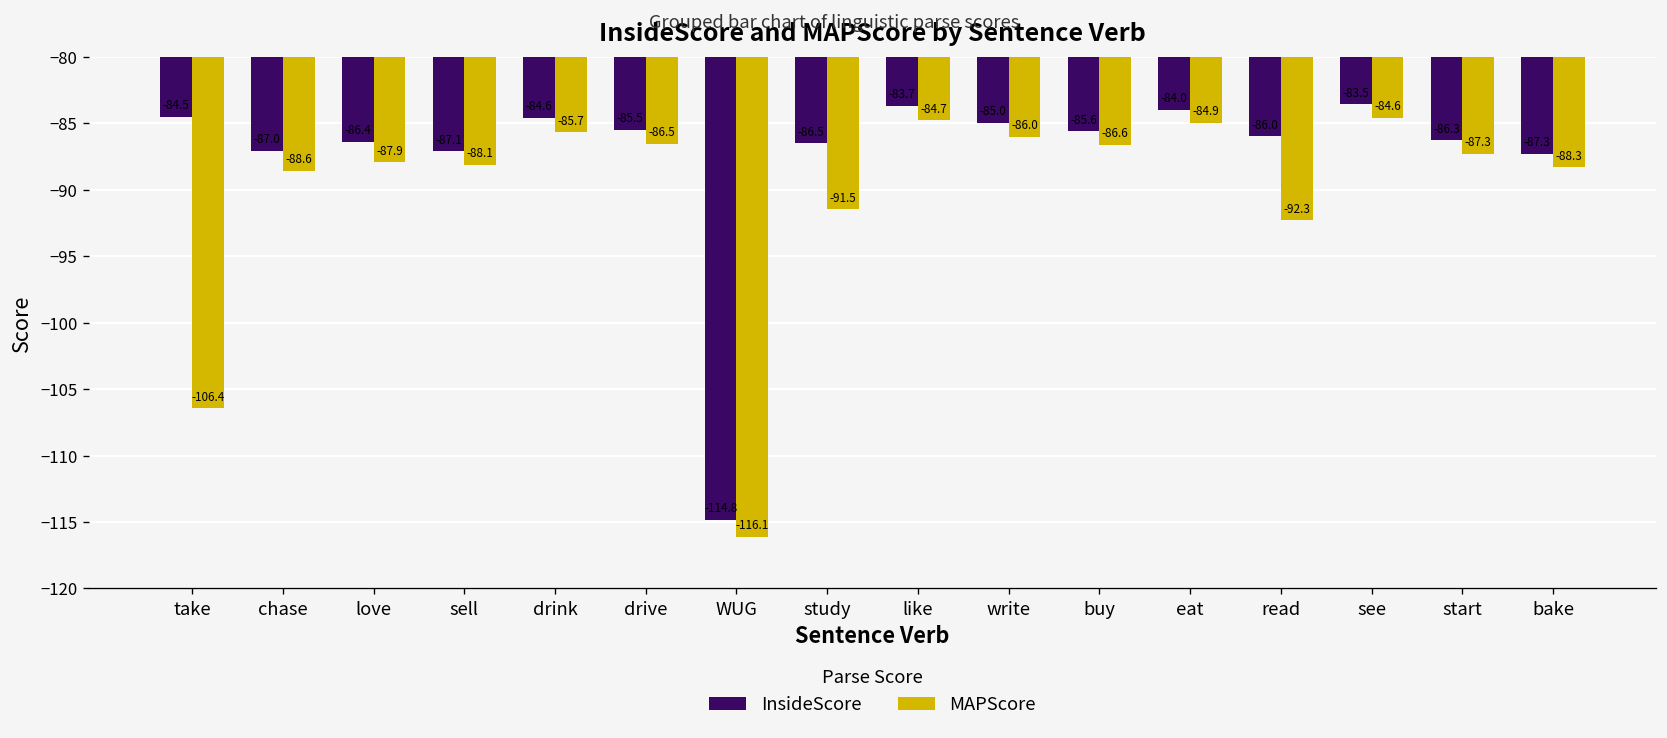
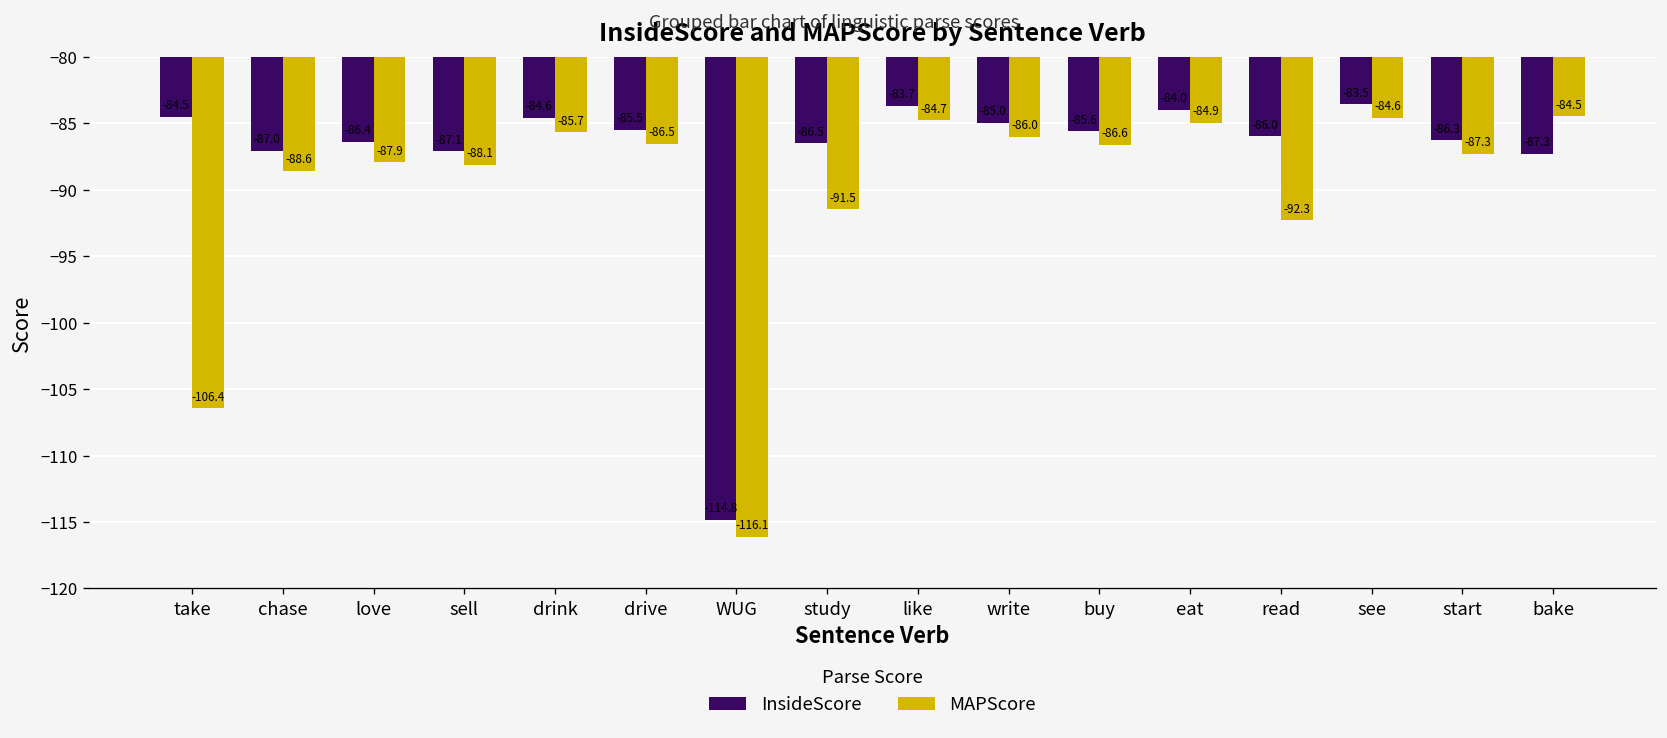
  {
    "InsideScore": {
      "take": -84.5,
      "chase": -87.0,
      "love": -86.4,
      "sell": -87.1,
      "drink": -84.6,
      "drive": -85.5,
      "WUG": -114.8,
      "study": -86.5,
      "like": -83.7,
      "write": -85.0,
      "buy": -85.6,
      "eat": -84.0,
      "read": -86.0,
      "see": -83.5,
      "start": -86.3,
      "bake": -87.3
    },
    "MAPScore": {
      "take": -106.4,
      "chase": -88.6,
      "love": -87.9,
      "sell": -88.1,
      "drink": -85.7,
      "drive": -86.5,
      "WUG": -116.1,
      "study": -91.5,
      "like": -84.7,
      "write": -86.0,
      "buy": -86.6,
      "eat": -84.9,
      "read": -92.3,
      "see": -84.6,
      "start": -87.3,
-     "bake": -88.3
+     "bake": -84.5
    }
  }
